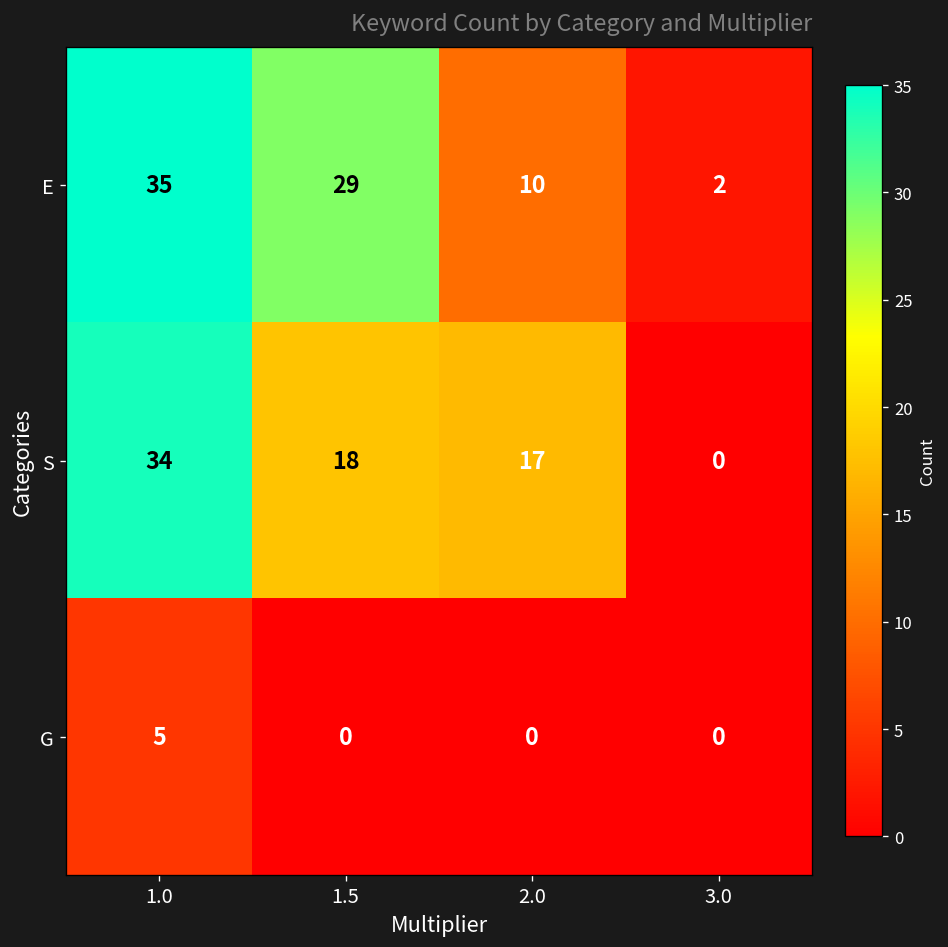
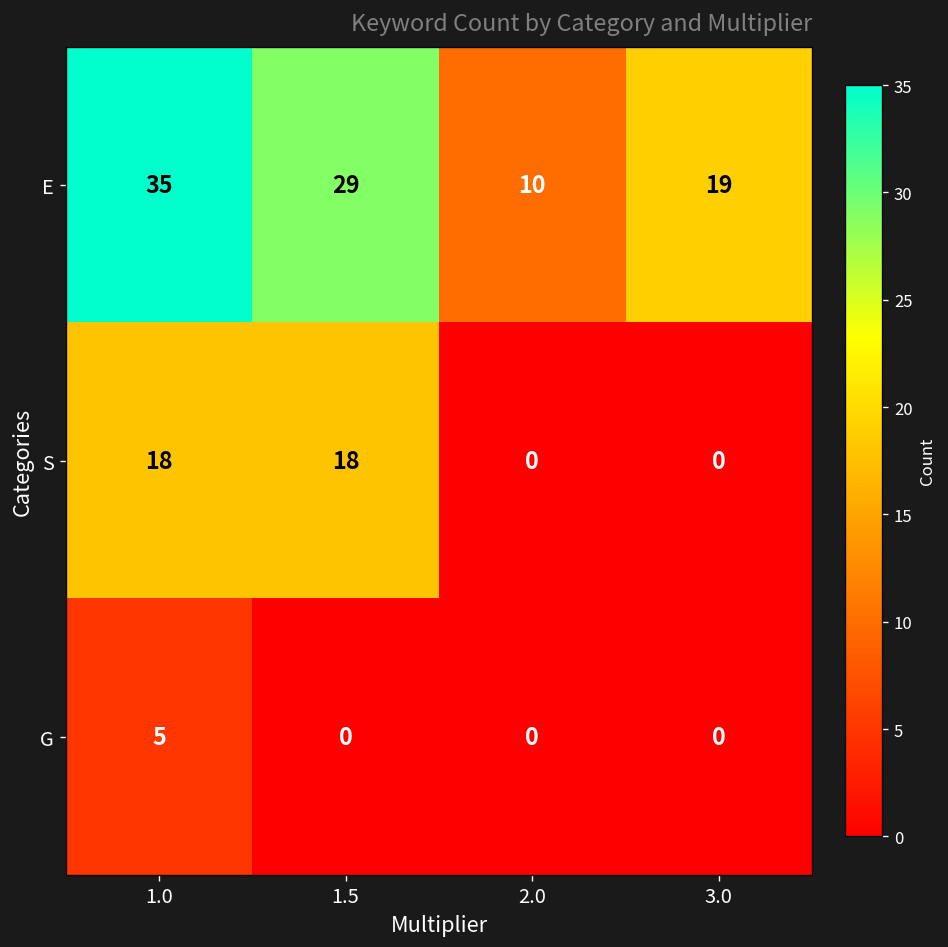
  {
    "E": {
      "1.0": 35,
      "1.5": 29,
      "2.0": 10,
-     "3.0": 2
+     "3.0": 19
    },
    "S": {
-     "1.0": 34,
+     "1.0": 18,
      "1.5": 18,
-     "2.0": 17,
+     "2.0": 0,
      "3.0": 0
    },
    "G": {
      "1.0": 5,
      "1.5": 0,
      "2.0": 0,
      "3.0": 0
    }
  }
